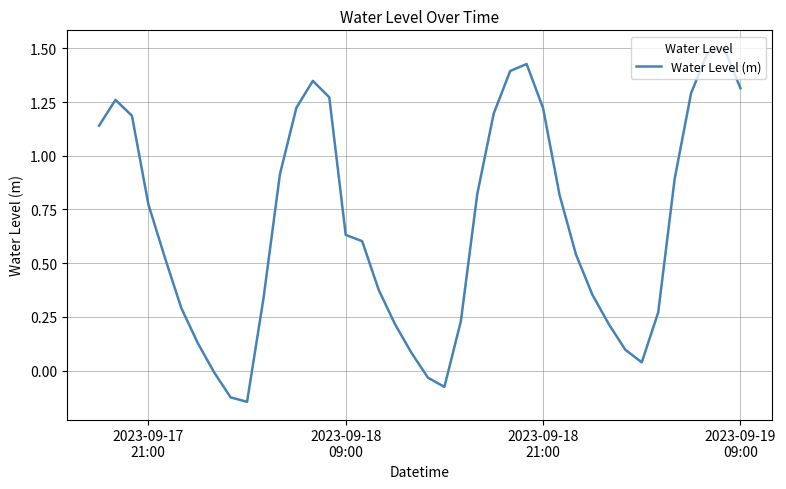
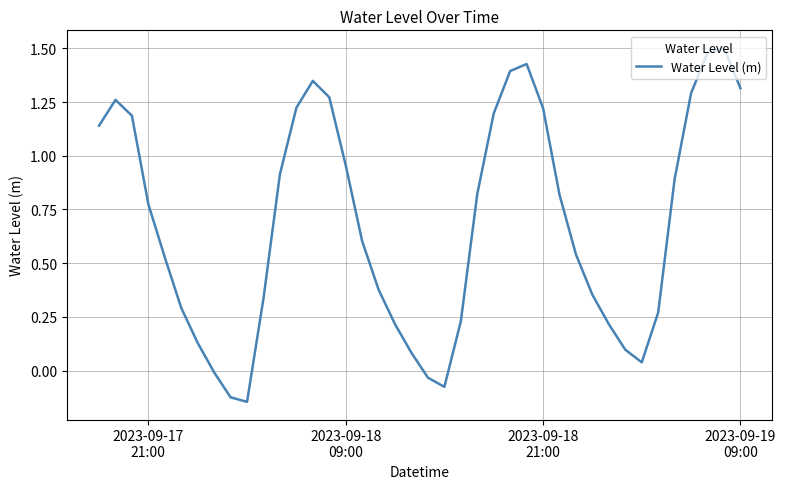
  {
    "2023-09-17 21:00": 0.77,
-   "2023-09-18 09:00": 0.63,
+   "2023-09-18 09:00": 0.96,
    "2023-09-18 21:00": 1.22,
    "2023-09-19 09:00": 1.31
  }
